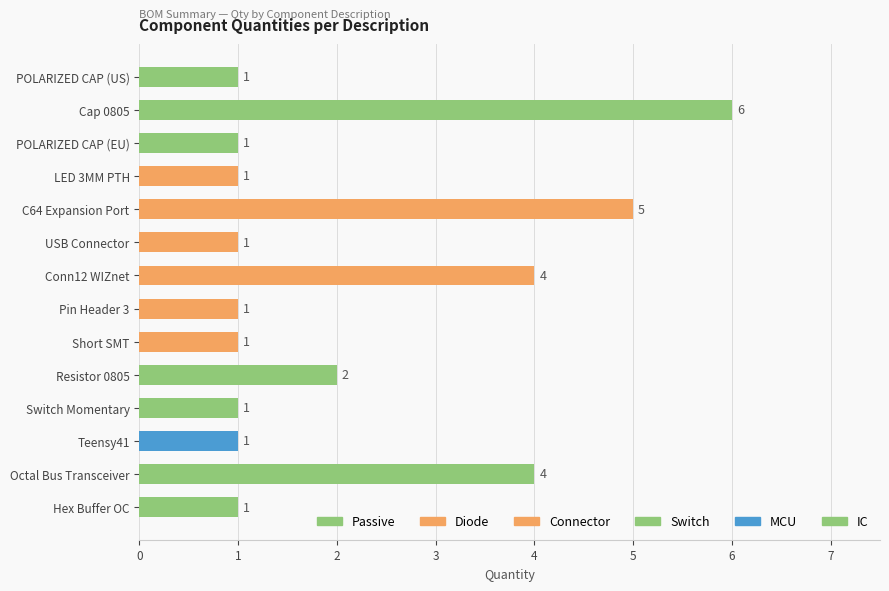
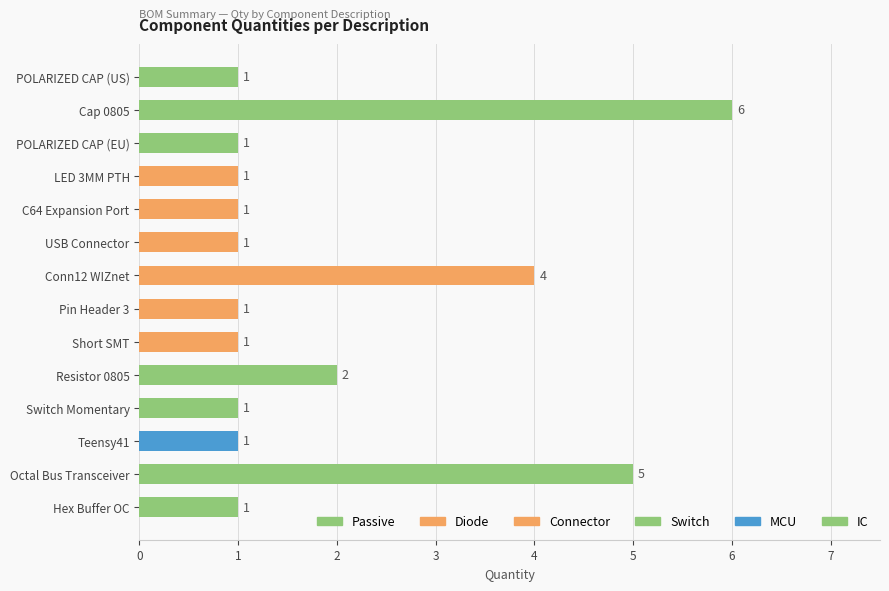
  {
    "POLARIZED CAP (US)": 1,
    "Cap 0805": 6,
    "POLARIZED CAP (EU)": 1,
    "LED 3MM PTH": 1,
-   "C64 Expansion Port": 5,
+   "C64 Expansion Port": 1,
    "USB Connector": 1,
    "Conn12 WIZnet": 4,
    "Pin Header 3": 1,
    "Short SMT": 1,
    "Resistor 0805": 2,
    "Switch Momentary": 1,
    "Teensy41": 1,
-   "Octal Bus Transceiver": 4,
+   "Octal Bus Transceiver": 5,
    "Hex Buffer OC": 1
  }
